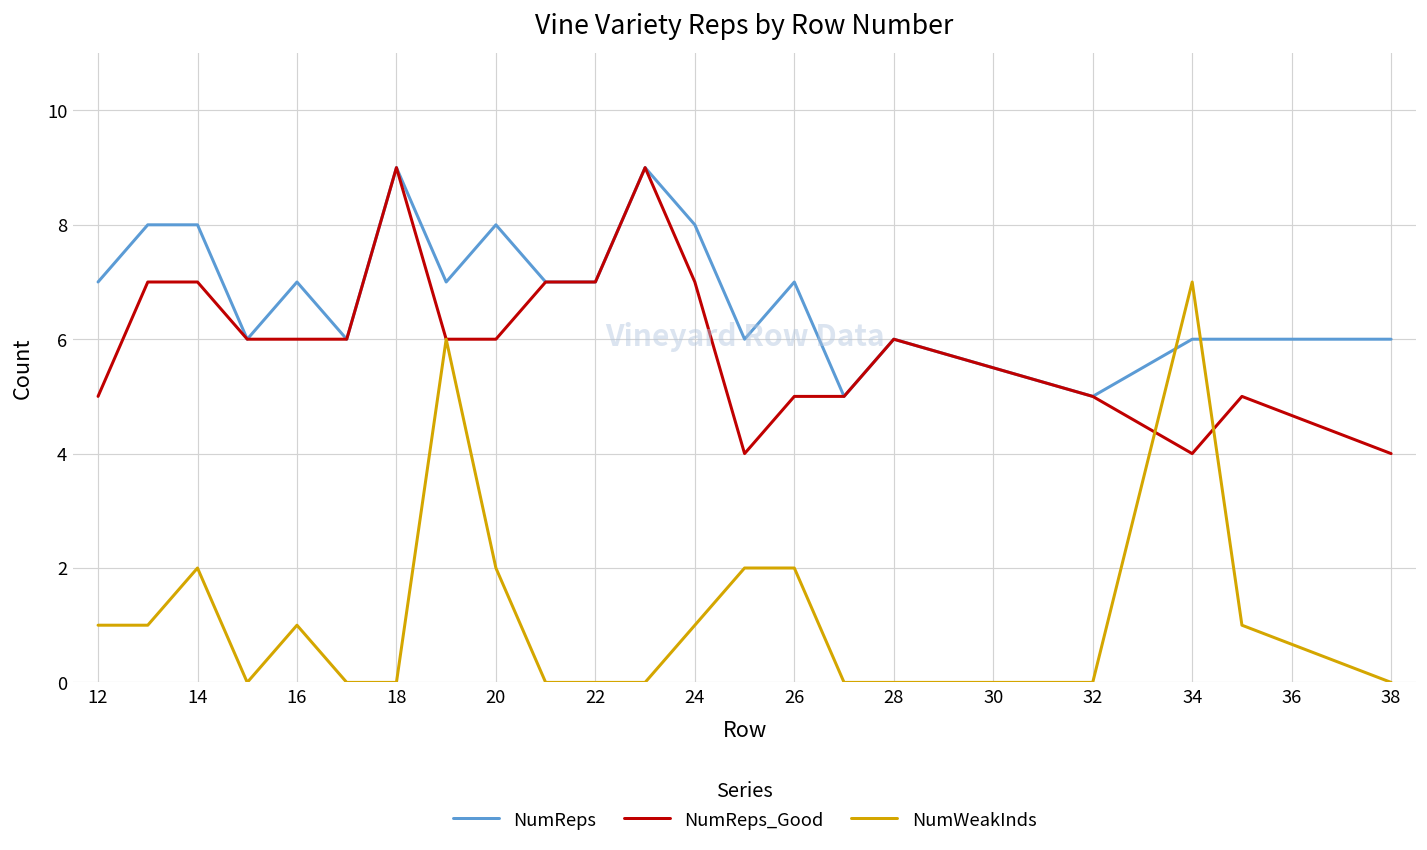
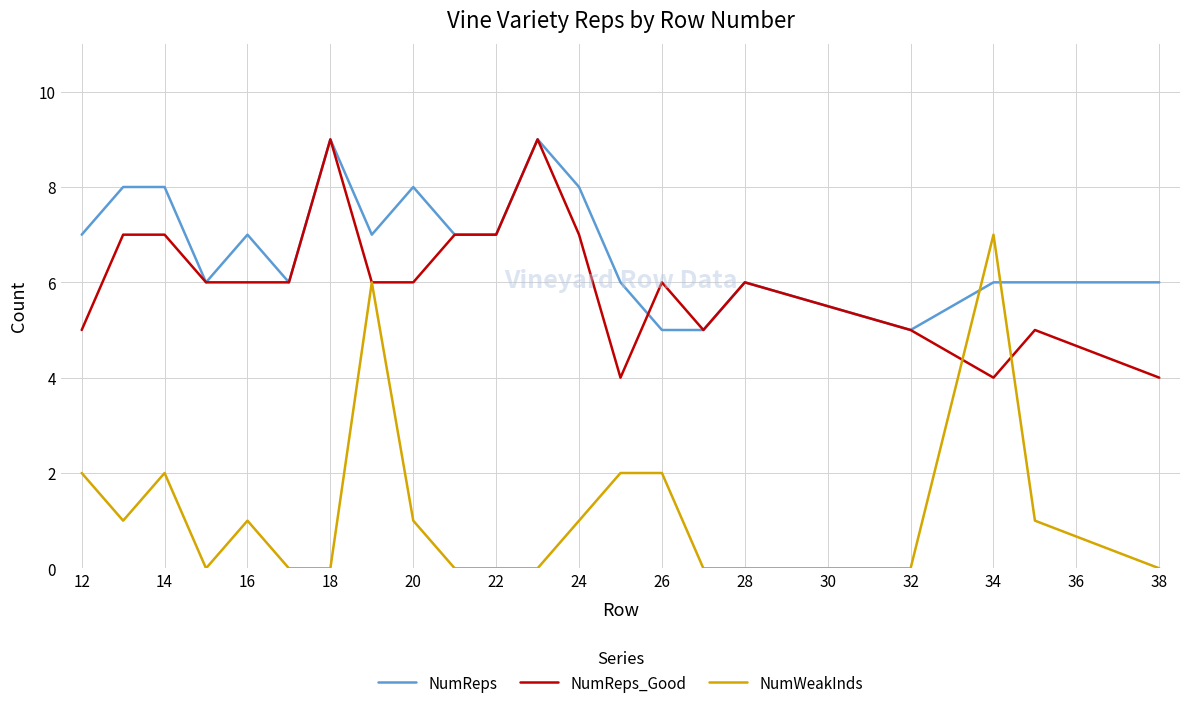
  {
    "NumReps": {
      "12": 7,
      "14": 8,
      "16": 7,
      "20": 8,
      "24": 8,
-     "26": 7,
+     "26": 5,
      "34": 6,
      "38": 6
    },
    "NumReps_Good": {
      "12": 5,
      "14": 7,
      "16": 6,
      "20": 6,
      "24": 7,
-     "26": 5,
+     "26": 6,
      "34": 4,
      "38": 4
    },
    "NumWeakInds": {
-     "12": 1,
+     "12": 2,
      "14": 2,
      "16": 1,
      "18": 0,
-     "20": 2,
+     "20": 1,
      "22": 0,
      "24": 1,
      "26": 2,
      "28": 0,
      "32": 0,
      "34": 7,
      "38": 0
    }
  }
